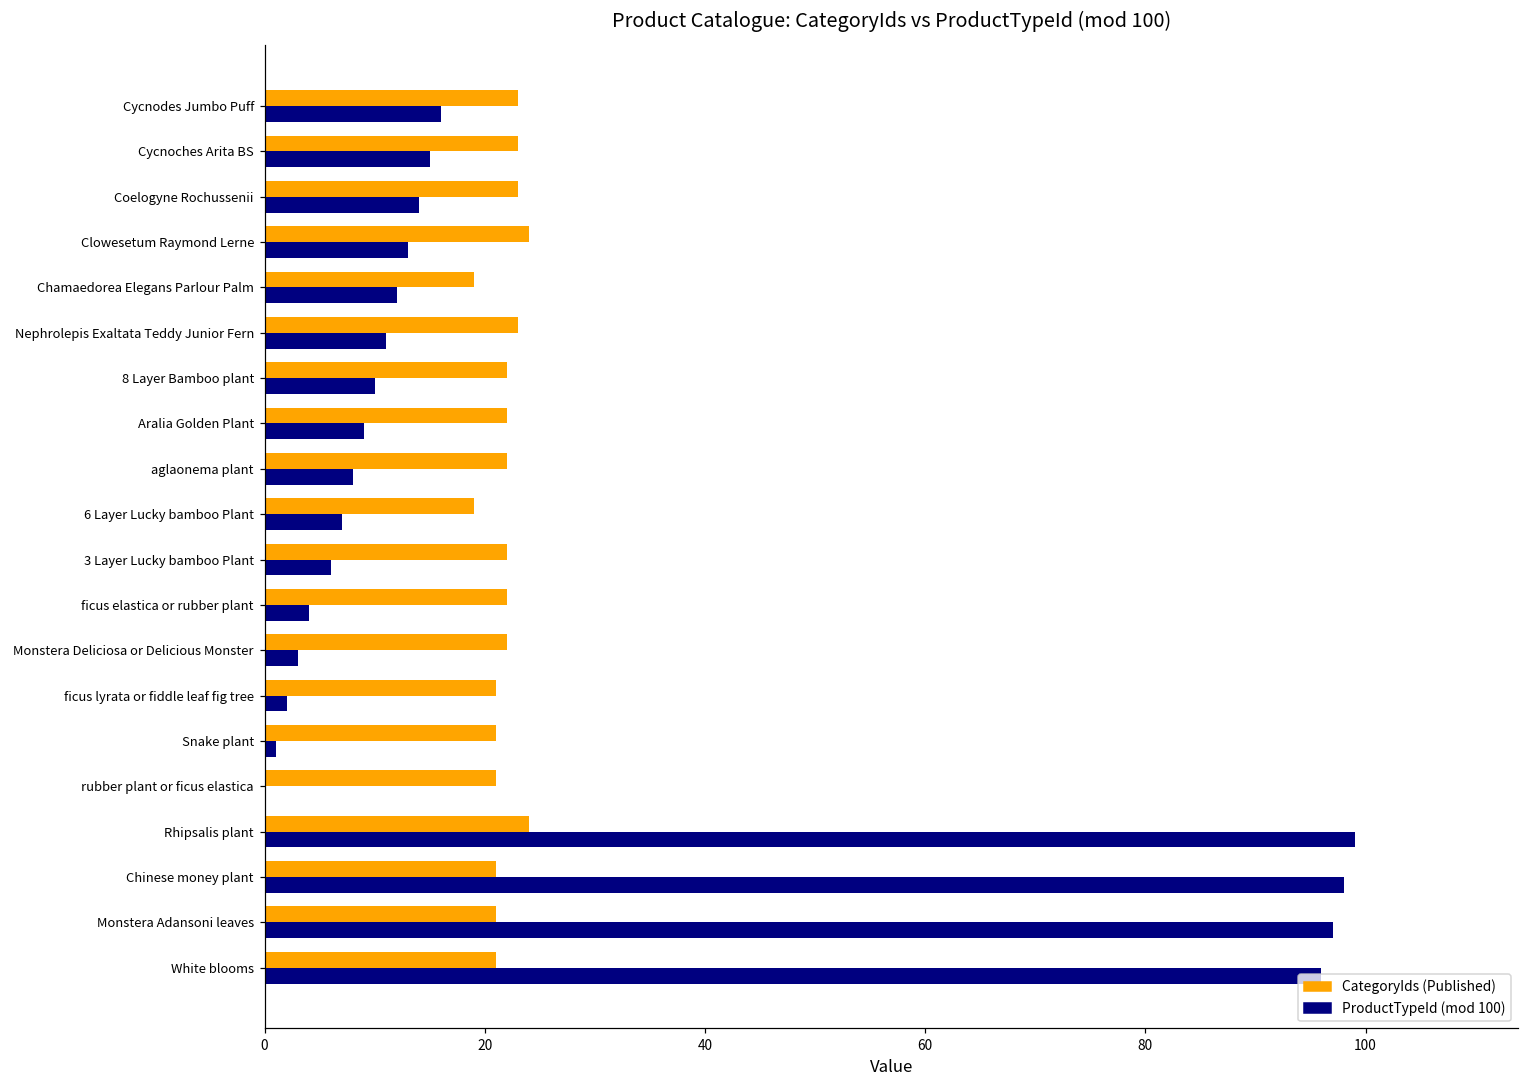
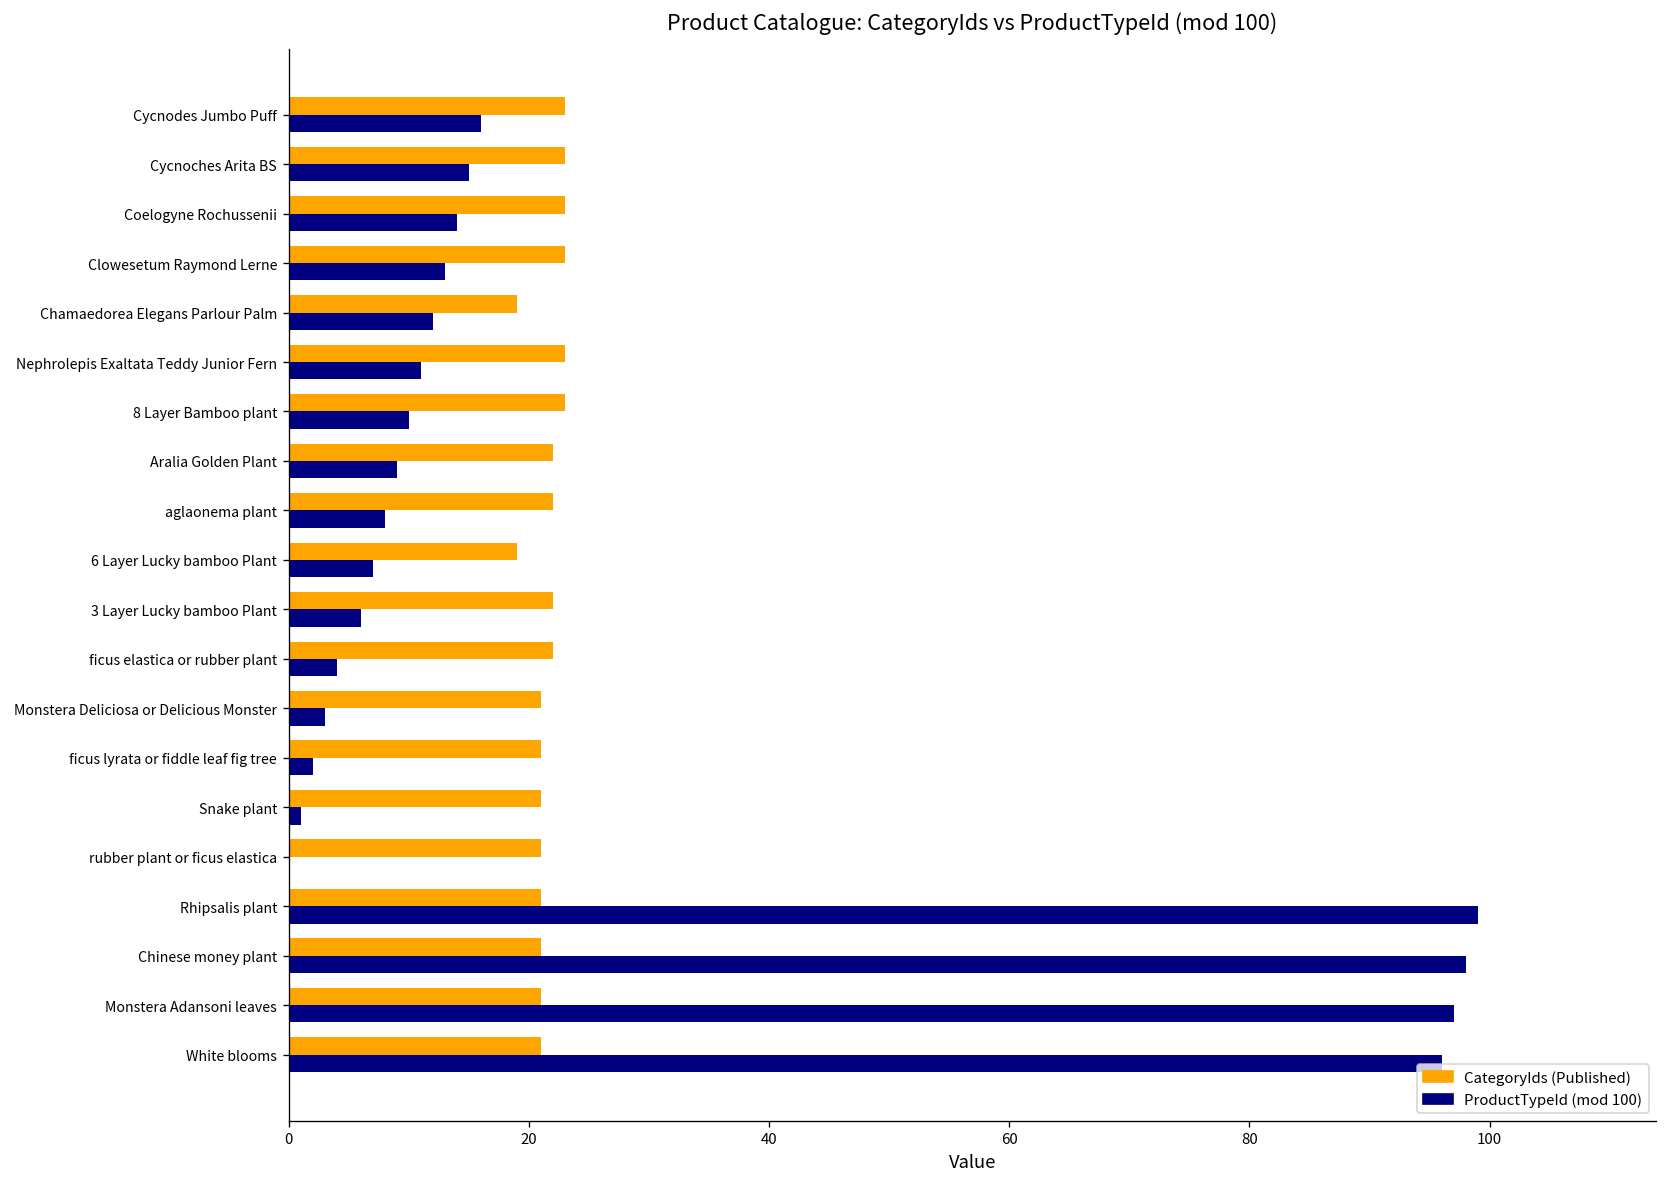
  {
    "CategoryIds (Published)": {
      "Cycnodes Jumbo Puff": 23,
      "Cycnoches Arita BS": 23,
      "Coelogyne Rochussenii": 23,
-     "Clowesetum Raymond Lerne": 24,
+     "Clowesetum Raymond Lerne": 23,
      "Chamaedorea Elegans Parlour Palm": 19,
      "Nephrolepis Exaltata Teddy Junior Fern": 23,
-     "8 Layer Bamboo plant": 22,
+     "8 Layer Bamboo plant": 23,
      "Aralia Golden Plant": 22,
      "aglaonema plant": 22,
      "6 Layer Lucky bamboo Plant": 19,
      "3 Layer Lucky bamboo Plant": 22,
      "ficus elastica or rubber plant": 22,
-     "Monstera Deliciosa or Delicious Monster": 22,
+     "Monstera Deliciosa or Delicious Monster": 21,
      "ficus lyrata or fiddle leaf fig tree": 21,
      "Snake plant": 21,
      "rubber plant or ficus elastica": 21,
-     "Rhipsalis plant": 24,
+     "Rhipsalis plant": 21,
      "Chinese money plant": 21,
      "Monstera Adansoni leaves": 21,
      "White blooms": 21
    },
    "ProductTypeId (mod 100)": {
      "Cycnodes Jumbo Puff": 16,
      "Cycnoches Arita BS": 15,
      "Coelogyne Rochussenii": 14,
      "Clowesetum Raymond Lerne": 13,
      "Chamaedorea Elegans Parlour Palm": 12,
      "Nephrolepis Exaltata Teddy Junior Fern": 11,
      "8 Layer Bamboo plant": 10,
      "Aralia Golden Plant": 9,
      "aglaonema plant": 8,
      "6 Layer Lucky bamboo Plant": 7,
      "3 Layer Lucky bamboo Plant": 6,
      "ficus elastica or rubber plant": 4,
      "Monstera Deliciosa or Delicious Monster": 3,
      "ficus lyrata or fiddle leaf fig tree": 2,
      "Snake plant": 1,
      "rubber plant or ficus elastica": 0,
      "Rhipsalis plant": 99,
      "Chinese money plant": 98,
      "Monstera Adansoni leaves": 97
    }
  }
